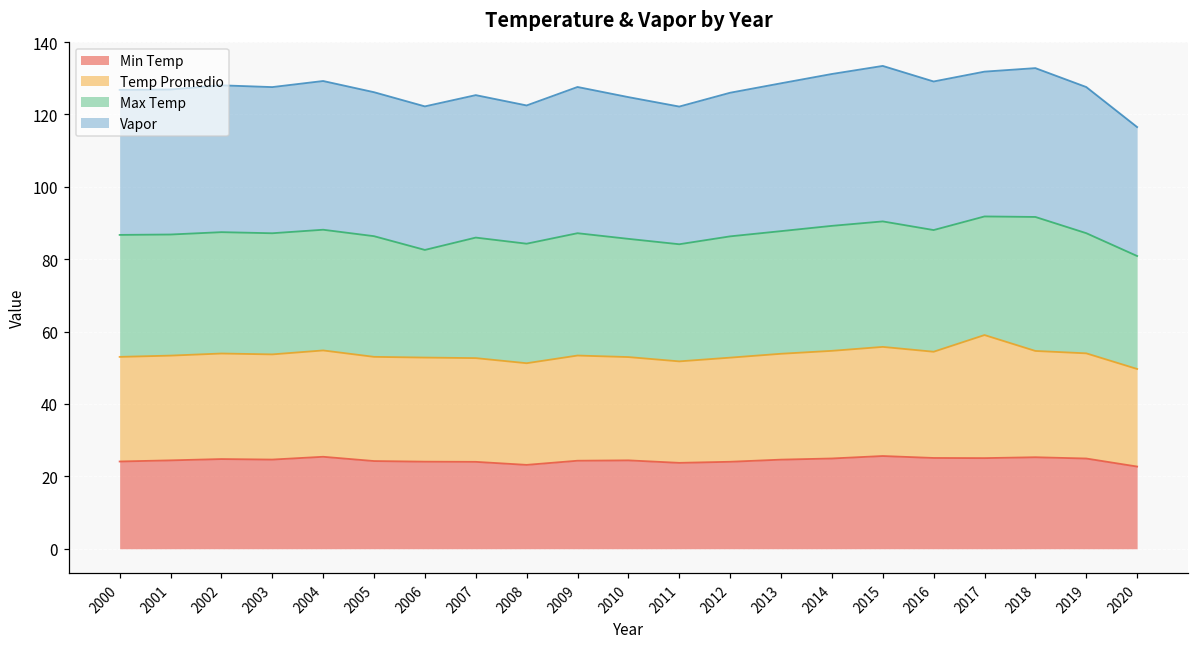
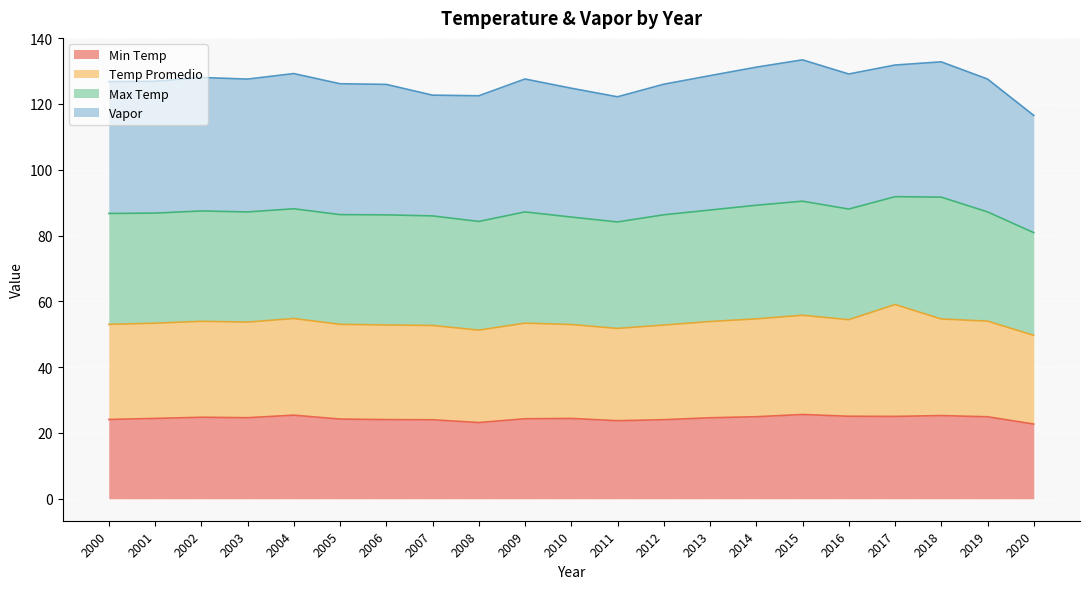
  {
    "Min Temp": {
      "2000": 24,
      "2001": 24,
      "2002": 25,
      "2003": 25,
      "2004": 25,
      "2005": 24,
      "2006": 24,
      "2007": 24,
      "2008": 23,
      "2009": 24,
      "2010": 24,
      "2011": 24,
      "2012": 24,
      "2013": 25,
      "2014": 25,
      "2015": 26,
      "2016": 25,
      "2017": 25,
      "2018": 25,
      "2019": 25,
      "2020": 23
    },
    "Temp Promedio": {
      "2000": 29,
      "2001": 29,
      "2002": 29,
      "2003": 29,
      "2004": 29,
      "2005": 29,
      "2006": 29,
      "2007": 29,
      "2008": 28,
      "2009": 29,
      "2010": 29,
      "2011": 28,
      "2012": 29,
      "2013": 29,
      "2014": 30,
      "2015": 30,
      "2016": 29,
      "2017": 34,
      "2018": 29,
      "2019": 29,
      "2020": 27
    },
    "Max Temp": {
      "2000": 34,
      "2001": 33,
      "2002": 34,
      "2003": 33,
      "2004": 33,
      "2005": 33,
-     "2006": 30,
+     "2006": 33,
      "2007": 33,
      "2008": 33,
      "2009": 34,
      "2010": 33,
      "2011": 32,
      "2012": 34,
      "2013": 34,
      "2014": 35,
      "2015": 35,
      "2016": 34,
      "2017": 33,
      "2018": 37,
      "2019": 33,
      "2020": 31
    },
    "Vapor": {
      "2003": 40,
      "2004": 41,
      "2005": 40,
      "2006": 40,
-     "2007": 39,
+     "2007": 37,
      "2008": 38,
      "2009": 40,
      "2010": 39,
      "2011": 38,
      "2012": 40,
      "2013": 41,
      "2014": 42,
      "2015": 43,
      "2016": 41,
      "2017": 40,
      "2018": 41,
      "2019": 40,
      "2020": 36
    }
  }
